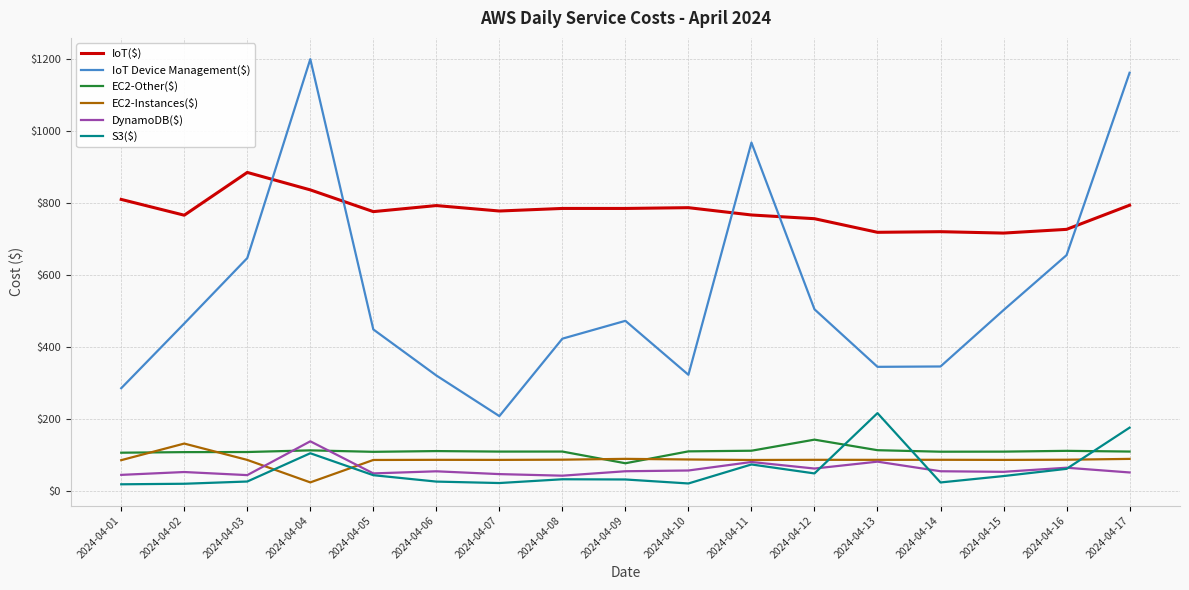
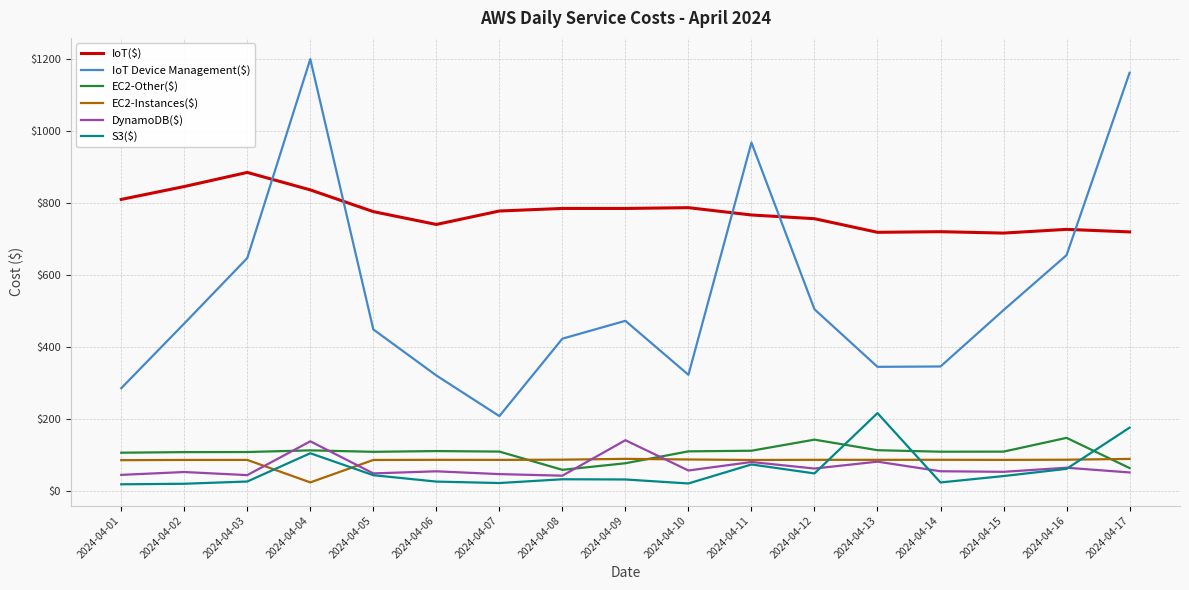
  {
    "IoT($)": {
      "2024-04-01": "$810",
-     "2024-04-02": "$770",
+     "2024-04-02": "$850",
      "2024-04-03": "$890",
      "2024-04-04": "$840",
      "2024-04-05": "$780",
-     "2024-04-06": "$790",
+     "2024-04-06": "$740",
      "2024-04-07": "$780",
      "2024-04-08": "$790",
      "2024-04-09": "$790",
      "2024-04-10": "$790",
      "2024-04-11": "$770",
      "2024-04-12": "$760",
      "2024-04-13": "$720",
      "2024-04-14": "$720",
      "2024-04-15": "$720",
      "2024-04-16": "$730",
-     "2024-04-17": "$790"
+     "2024-04-17": "$720"
    },
    "IoT Device Management($)": {
      "2024-04-01": "$290",
      "2024-04-02": "$470",
      "2024-04-03": "$650",
      "2024-04-04": "$1200",
      "2024-04-05": "$450",
      "2024-04-06": "$320",
      "2024-04-07": "$210",
      "2024-04-08": "$420",
      "2024-04-09": "$470",
      "2024-04-10": "$320",
      "2024-04-11": "$970",
      "2024-04-12": "$510",
      "2024-04-13": "$350",
      "2024-04-14": "$350",
      "2024-04-15": "$500",
      "2024-04-16": "$660",
      "2024-04-17": "$1160"
    },
    "EC2-Other($)": {
      "2024-04-01": "$110",
      "2024-04-02": "$110",
      "2024-04-03": "$110",
      "2024-04-04": "$110",
      "2024-04-05": "$110",
      "2024-04-06": "$110",
      "2024-04-07": "$110",
-     "2024-04-08": "$110",
+     "2024-04-08": "$60",
      "2024-04-09": "$80",
      "2024-04-10": "$110",
      "2024-04-11": "$110",
      "2024-04-12": "$140",
      "2024-04-13": "$110",
      "2024-04-14": "$110",
      "2024-04-15": "$110",
-     "2024-04-16": "$110",
-     "2024-04-17": "$110"
+     "2024-04-16": "$150",
+     "2024-04-17": "$60"
    },
    "EC2-Instances($)": {
      "2024-04-01": "$90",
-     "2024-04-02": "$130",
+     "2024-04-02": "$90",
      "2024-04-03": "$90",
      "2024-04-04": "$20",
      "2024-04-05": "$90",
      "2024-04-06": "$90",
      "2024-04-07": "$90",
      "2024-04-08": "$90",
      "2024-04-09": "$90",
      "2024-04-10": "$90",
      "2024-04-12": "$90",
      "2024-04-14": "$90",
      "2024-04-15": "$90",
      "2024-04-16": "$90",
      "2024-04-17": "$90"
    },
    "DynamoDB($)": {
      "2024-04-01": "$40",
      "2024-04-02": "$50",
      "2024-04-03": "$40",
      "2024-04-04": "$140",
      "2024-04-06": "$50",
      "2024-04-07": "$50",
      "2024-04-08": "$40",
-     "2024-04-09": "$50",
+     "2024-04-09": "$140",
      "2024-04-10": "$60",
      "2024-04-12": "$60",
      "2024-04-14": "$50",
      "2024-04-15": "$50",
      "2024-04-17": "$50"
    },
    "S3($)": {
      "2024-04-01": "$20",
      "2024-04-02": "$20",
      "2024-04-03": "$30",
      "2024-04-04": "$110",
      "2024-04-06": "$30",
      "2024-04-07": "$20",
      "2024-04-08": "$30",
      "2024-04-09": "$30",
      "2024-04-10": "$20",
      "2024-04-12": "$50",
      "2024-04-13": "$220",
      "2024-04-14": "$20",
      "2024-04-15": "$40",
      "2024-04-17": "$180"
    }
  }
